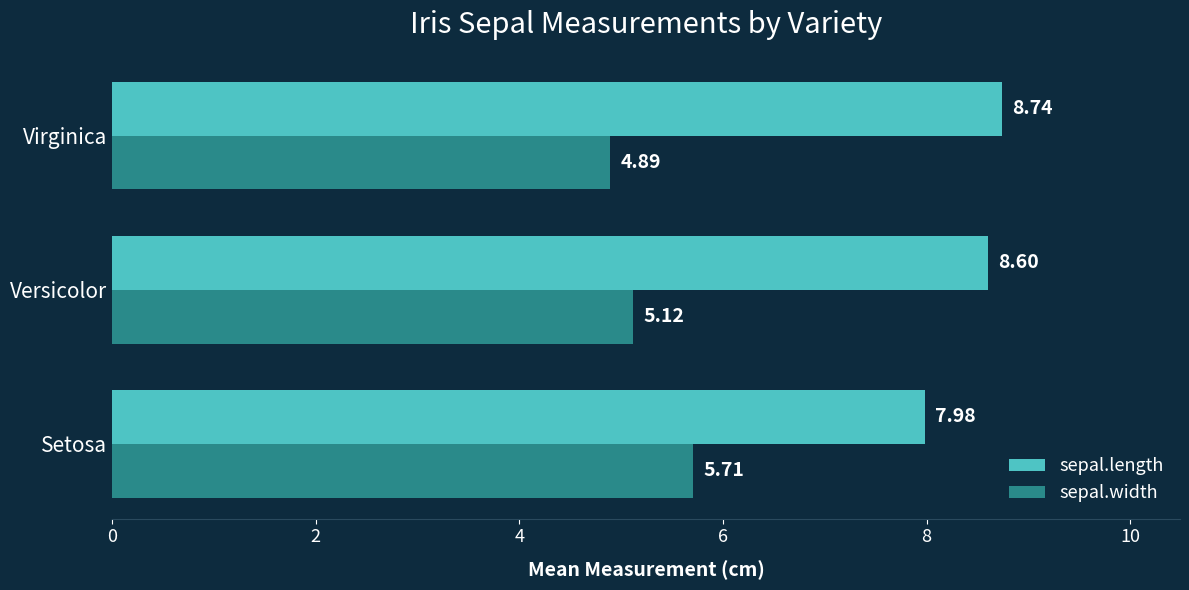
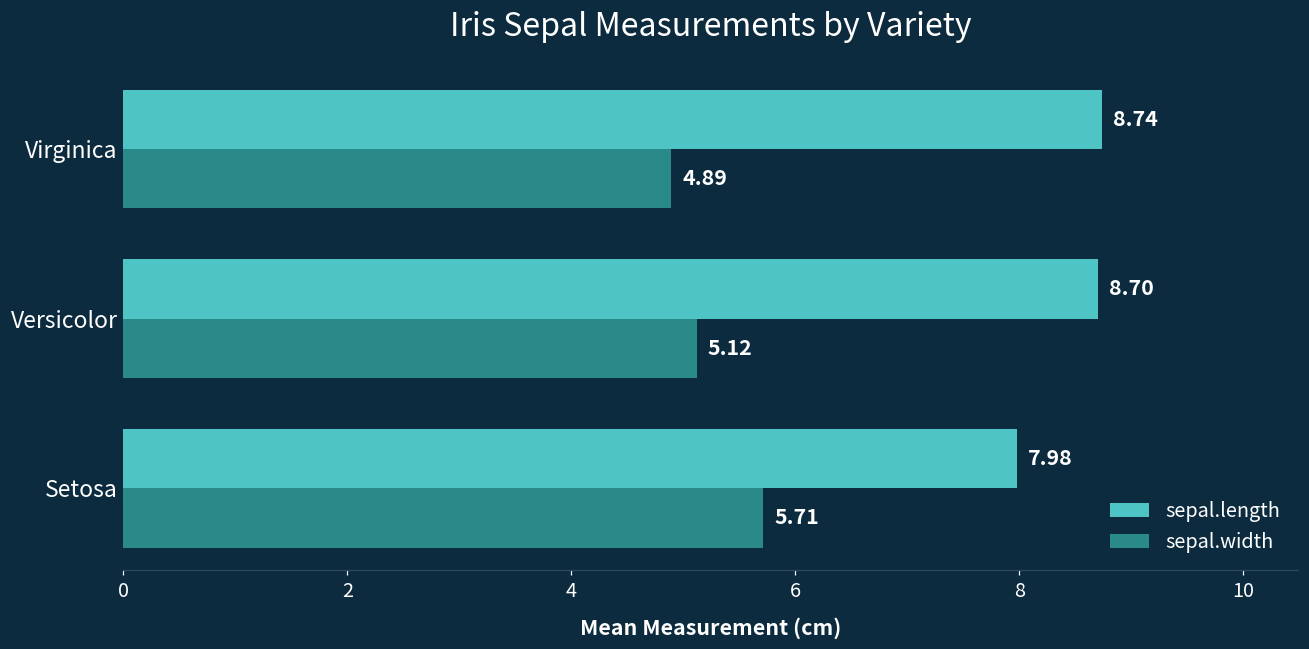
  {
    "sepal.length": {
      "Virginica": 8.74,
-     "Versicolor": 8.60,
+     "Versicolor": 8.70,
      "Setosa": 7.98
    },
    "sepal.width": {
      "Virginica": 4.89,
      "Versicolor": 5.12,
      "Setosa": 5.71
    }
  }
